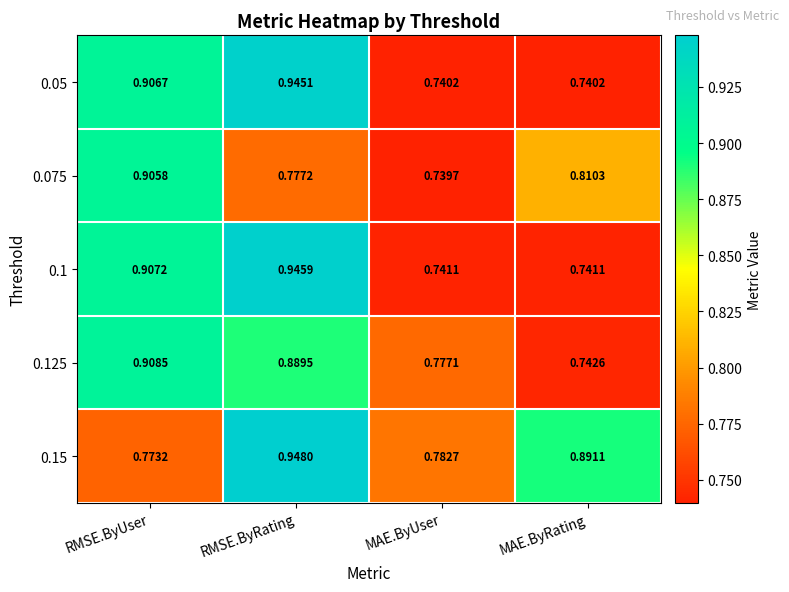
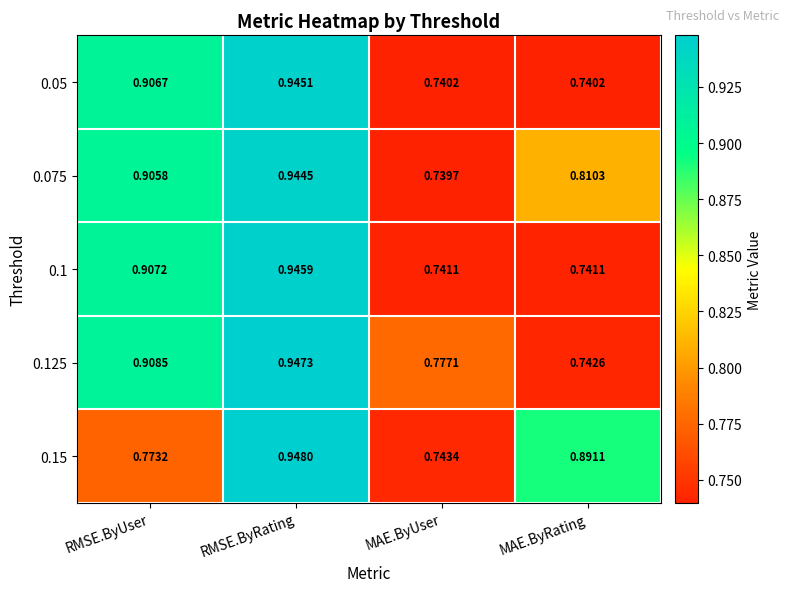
  {
    "0.05": {
      "RMSE.ByUser": 0.9067,
      "RMSE.ByRating": 0.9451,
      "MAE.ByUser": 0.7402,
      "MAE.ByRating": 0.7402
    },
    "0.075": {
      "RMSE.ByUser": 0.9058,
-     "RMSE.ByRating": 0.7772,
+     "RMSE.ByRating": 0.9445,
      "MAE.ByUser": 0.7397,
      "MAE.ByRating": 0.8103
    },
    "0.1": {
      "RMSE.ByUser": 0.9072,
      "RMSE.ByRating": 0.9459,
      "MAE.ByUser": 0.7411,
      "MAE.ByRating": 0.7411
    },
    "0.125": {
      "RMSE.ByUser": 0.9085,
-     "RMSE.ByRating": 0.8895,
+     "RMSE.ByRating": 0.9473,
      "MAE.ByUser": 0.7771,
      "MAE.ByRating": 0.7426
    },
    "0.15": {
      "RMSE.ByUser": 0.7732,
      "RMSE.ByRating": 0.9480,
-     "MAE.ByUser": 0.7827,
+     "MAE.ByUser": 0.7434,
      "MAE.ByRating": 0.8911
    }
  }
